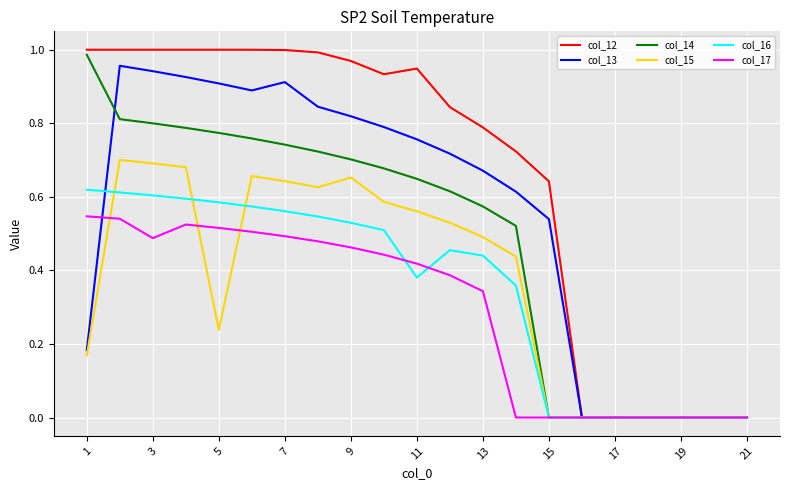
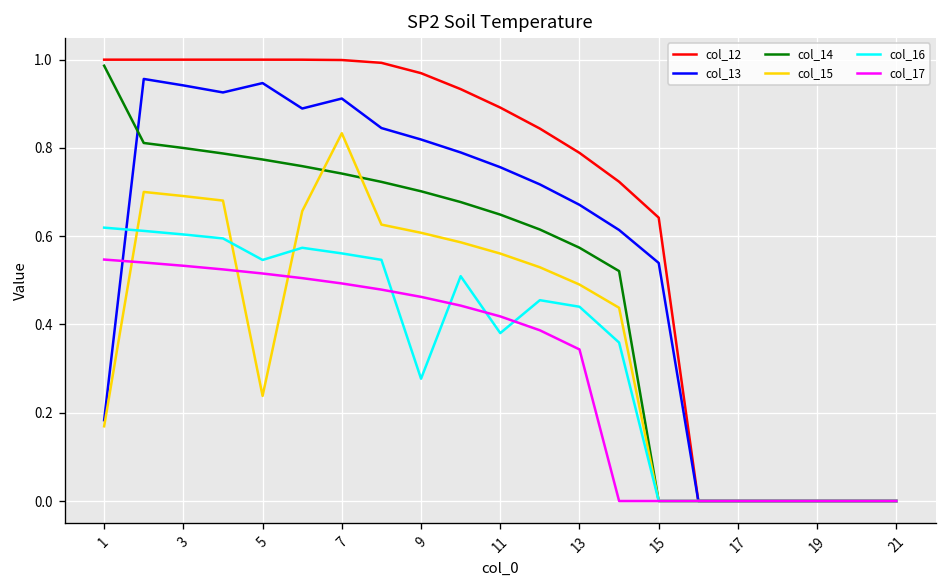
  {
    "col_12": {
      "1": 1.00,
      "3": 1.00,
      "5": 1.00,
      "7": 1.00,
      "9": 0.97,
-     "11": 0.95,
+     "11": 0.89,
      "13": 0.79,
      "15": 0.64
    },
    "col_13": {
      "1": 0.18,
      "3": 0.94,
-     "5": 0.91,
+     "5": 0.95,
      "7": 0.91,
      "9": 0.82,
      "11": 0.76,
      "13": 0.67,
      "15": 0.54
    },
    "col_14": {
      "1": 0.99,
      "3": 0.80,
      "5": 0.77,
      "7": 0.74,
      "9": 0.70,
      "11": 0.65,
      "13": 0.57
    },
    "col_15": {
      "1": 0.17,
      "3": 0.69,
      "5": 0.24,
-     "7": 0.64,
-     "9": 0.65,
+     "7": 0.83,
+     "9": 0.61,
      "11": 0.56,
      "13": 0.49
    },
    "col_16": {
      "1": 0.62,
      "3": 0.60,
-     "5": 0.59,
+     "5": 0.55,
      "7": 0.56,
-     "9": 0.53,
+     "9": 0.28,
      "11": 0.38,
      "13": 0.44
    },
    "col_17": {
      "1": 0.55,
-     "3": 0.49,
+     "3": 0.53,
      "5": 0.52,
      "7": 0.49,
      "9": 0.46,
      "11": 0.42,
      "13": 0.34
    }
  }
